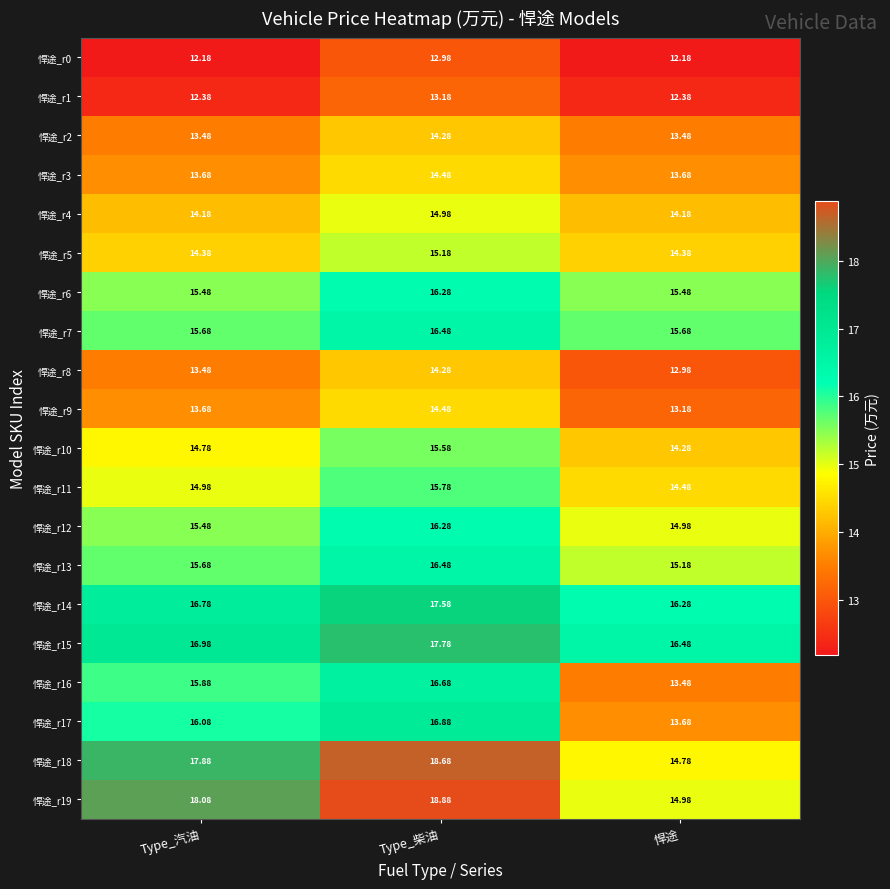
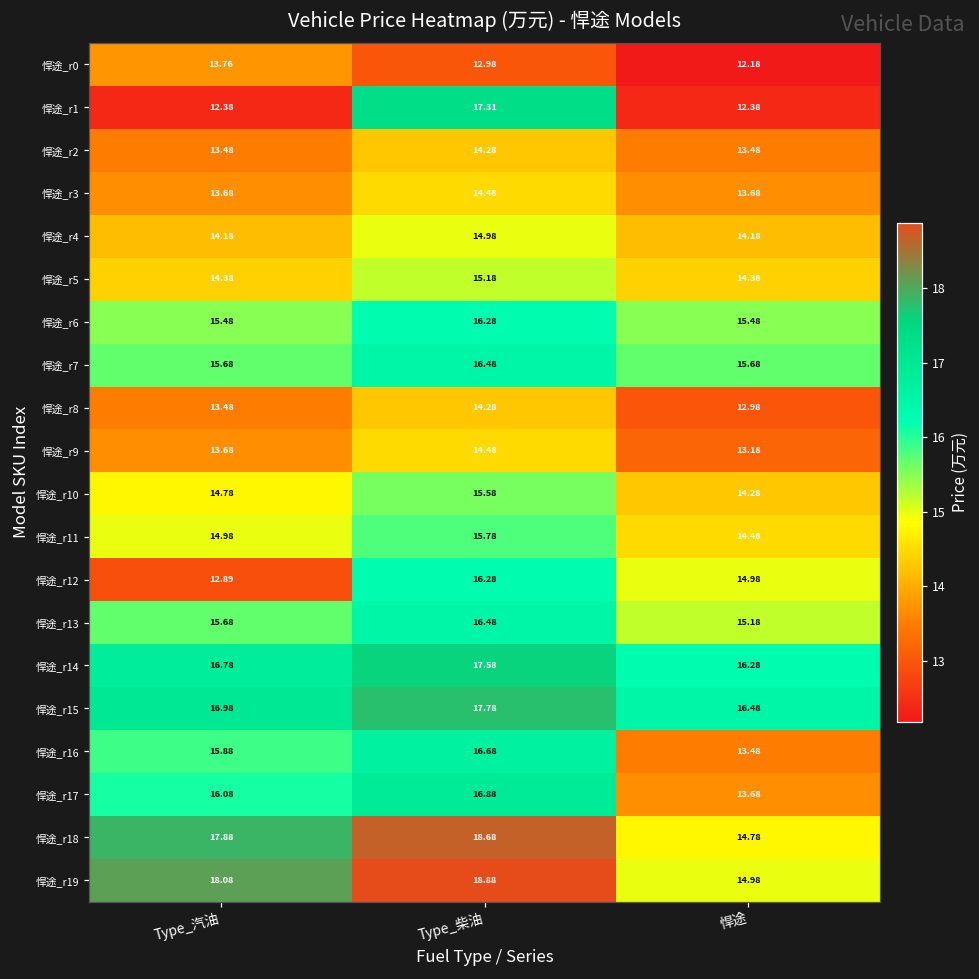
  {
    "悍途_r0": {
-     "Type_汽油": 12.18,
+     "Type_汽油": 13.76,
      "Type_柴油": 12.98,
      "悍途": 12.18
    },
    "悍途_r1": {
      "Type_汽油": 12.38,
-     "Type_柴油": 13.18,
+     "Type_柴油": 17.31,
      "悍途": 12.38
    },
    "悍途_r2": {
      "Type_汽油": 13.48,
      "Type_柴油": 14.28,
      "悍途": 13.48
    },
    "悍途_r3": {
      "Type_汽油": 13.68,
      "Type_柴油": 14.48,
      "悍途": 13.68
    },
    "悍途_r4": {
      "Type_汽油": 14.18,
      "Type_柴油": 14.98,
      "悍途": 14.18
    },
    "悍途_r5": {
      "Type_汽油": 14.38,
      "Type_柴油": 15.18,
      "悍途": 14.38
    },
    "悍途_r6": {
      "Type_汽油": 15.48,
      "Type_柴油": 16.28,
      "悍途": 15.48
    },
    "悍途_r7": {
      "Type_汽油": 15.68,
      "Type_柴油": 16.48,
      "悍途": 15.68
    },
    "悍途_r8": {
      "Type_汽油": 13.48,
      "Type_柴油": 14.28,
      "悍途": 12.98
    },
    "悍途_r9": {
      "Type_汽油": 13.68,
      "Type_柴油": 14.48,
      "悍途": 13.18
    },
    "悍途_r10": {
      "Type_汽油": 14.78,
      "Type_柴油": 15.58,
      "悍途": 14.28
    },
    "悍途_r11": {
      "Type_汽油": 14.98,
      "Type_柴油": 15.78,
      "悍途": 14.48
    },
    "悍途_r12": {
-     "Type_汽油": 15.48,
+     "Type_汽油": 12.89,
      "Type_柴油": 16.28,
      "悍途": 14.98
    },
    "悍途_r13": {
      "Type_汽油": 15.68,
      "Type_柴油": 16.48,
      "悍途": 15.18
    },
    "悍途_r14": {
      "Type_汽油": 16.78,
      "Type_柴油": 17.58,
      "悍途": 16.28
    },
    "悍途_r15": {
      "Type_汽油": 16.98,
      "Type_柴油": 17.78,
      "悍途": 16.48
    },
    "悍途_r16": {
      "Type_汽油": 15.88,
      "Type_柴油": 16.68,
      "悍途": 13.48
    },
    "悍途_r17": {
      "Type_汽油": 16.08,
      "Type_柴油": 16.88,
      "悍途": 13.68
    },
    "悍途_r18": {
      "Type_汽油": 17.88,
      "Type_柴油": 18.68,
      "悍途": 14.78
    },
    "悍途_r19": {
      "Type_汽油": 18.08,
      "Type_柴油": 18.88,
      "悍途": 14.98
    }
  }
